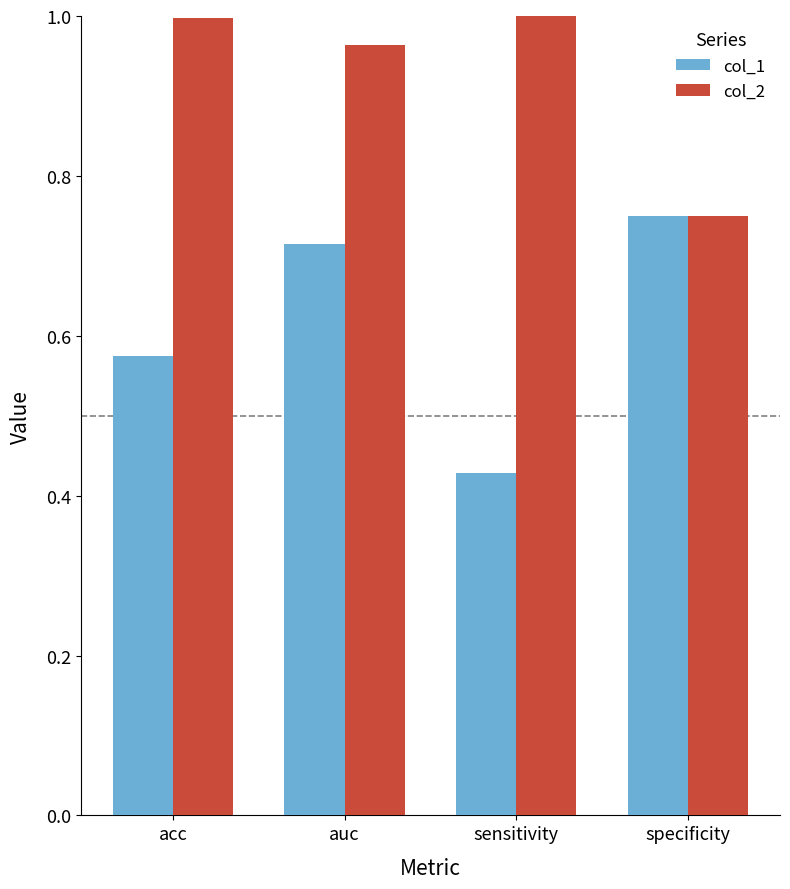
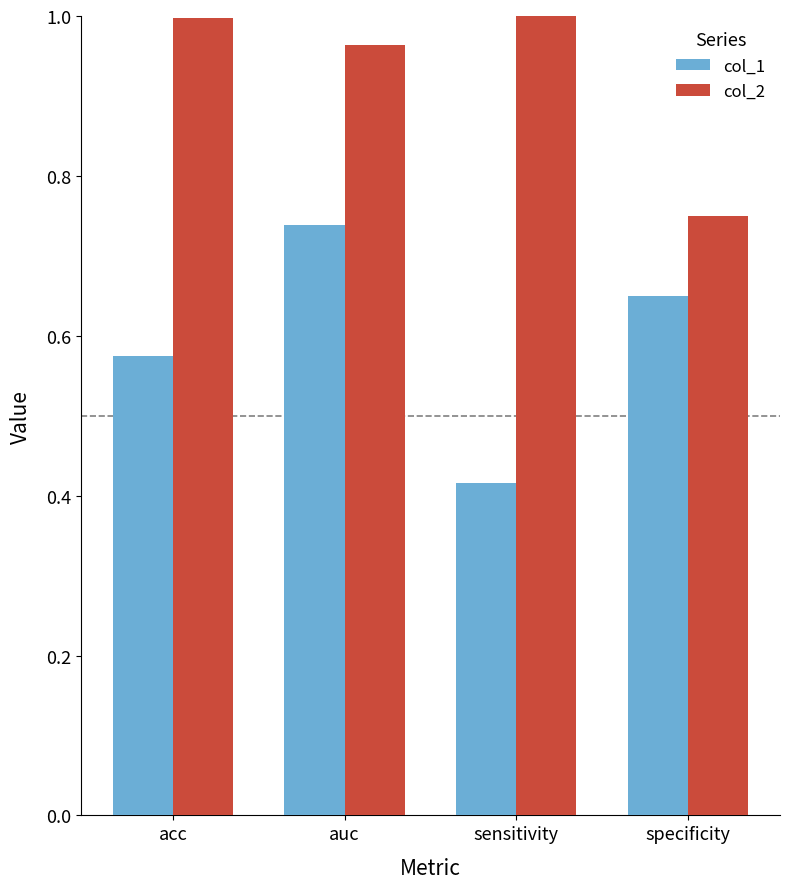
  {
    "col_1": {
      "acc": 0.57,
-     "auc": 0.71,
-     "sensitivity": 0.43,
-     "specificity": 0.75
+     "auc": 0.74,
+     "sensitivity": 0.42,
+     "specificity": 0.65
    },
    "col_2": {
      "acc": 1.00,
      "auc": 0.96,
      "sensitivity": 1.00,
      "specificity": 0.75
    }
  }
